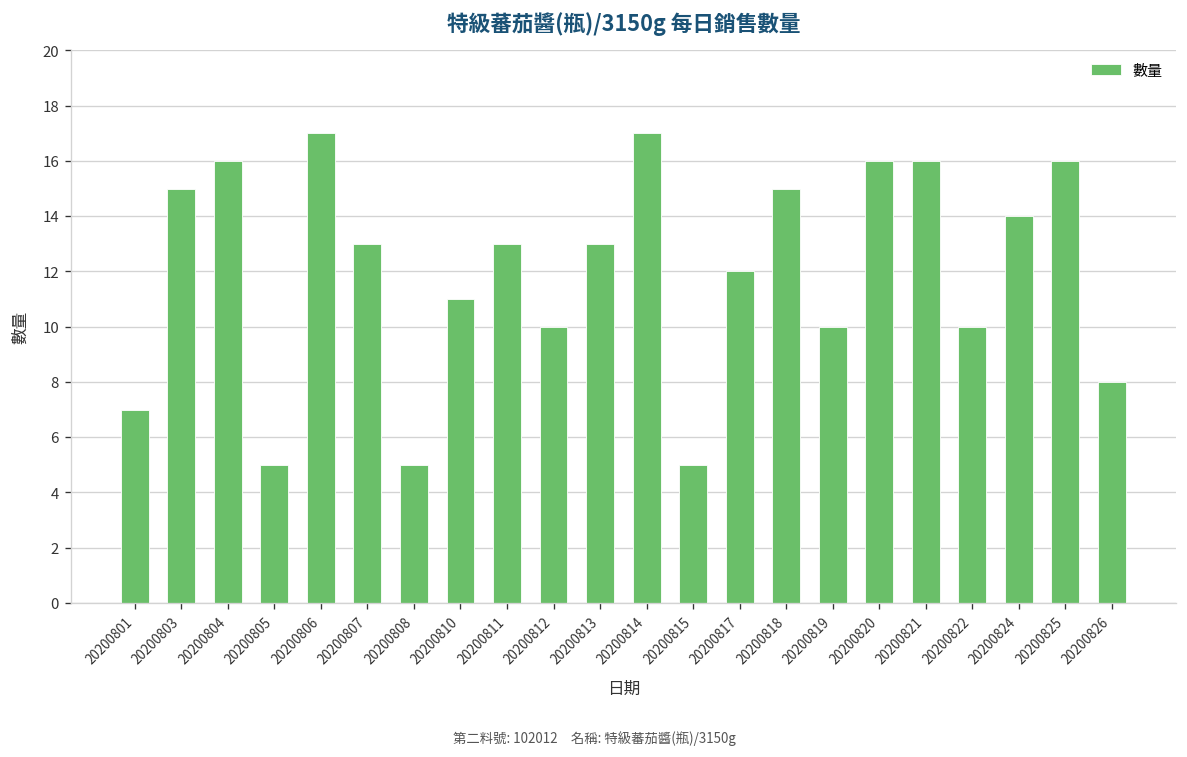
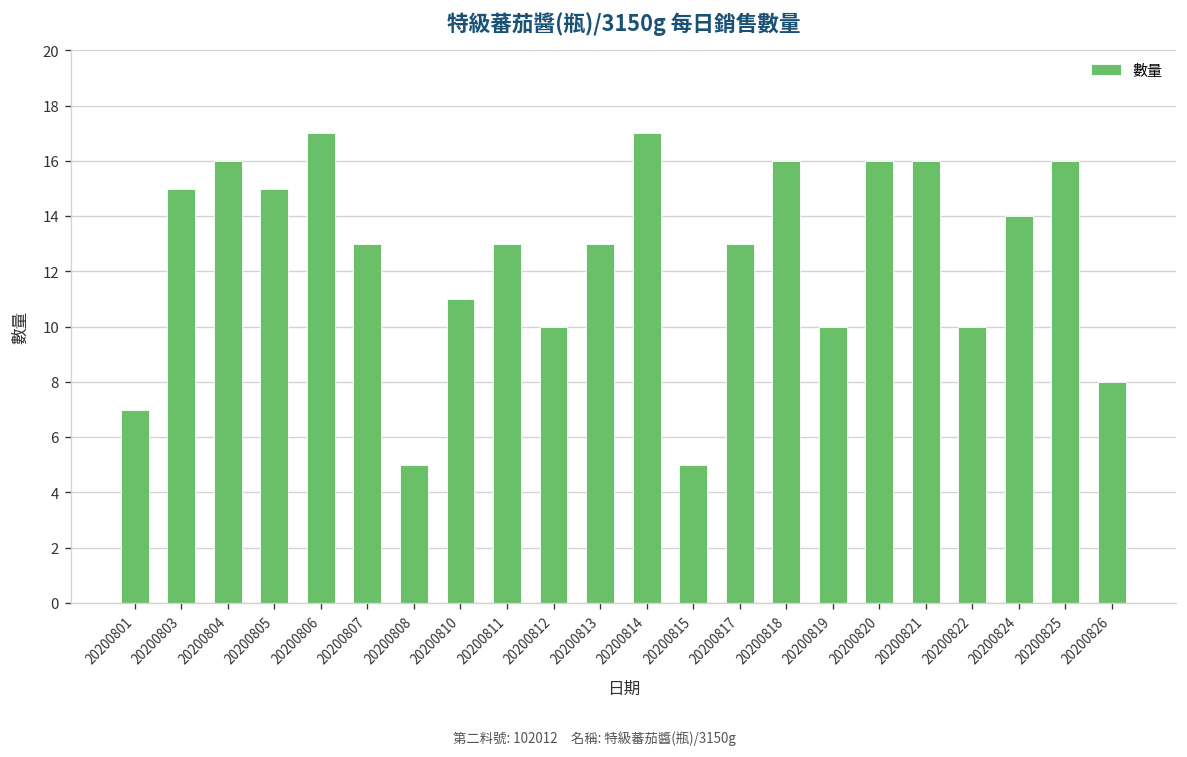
  {
    "20200801": 7,
    "20200803": 15,
    "20200804": 16,
-   "20200805": 5,
+   "20200805": 15,
    "20200806": 17,
    "20200807": 13,
    "20200808": 5,
    "20200810": 11,
    "20200811": 13,
    "20200812": 10,
    "20200813": 13,
    "20200814": 17,
    "20200815": 5,
-   "20200817": 12,
-   "20200818": 15,
+   "20200817": 13,
+   "20200818": 16,
    "20200819": 10,
    "20200820": 16,
    "20200821": 16,
    "20200822": 10,
    "20200824": 14,
    "20200825": 16,
    "20200826": 8
  }
